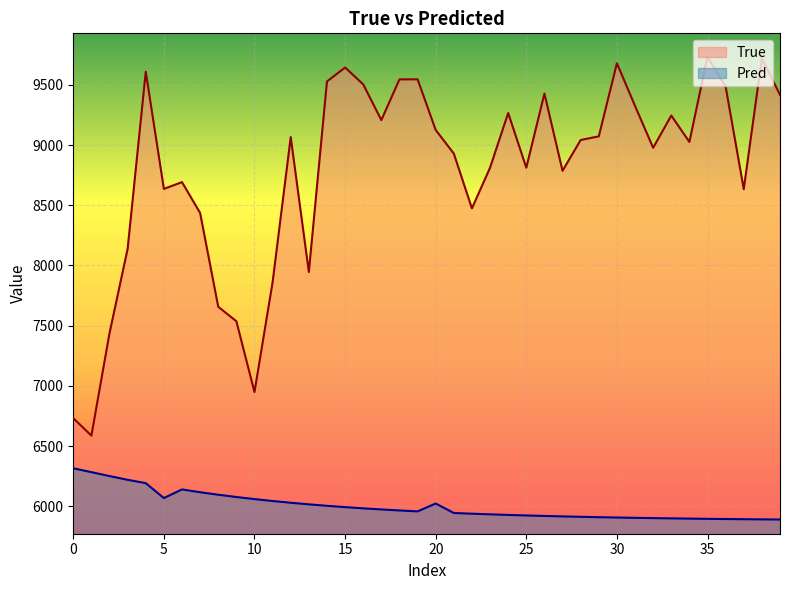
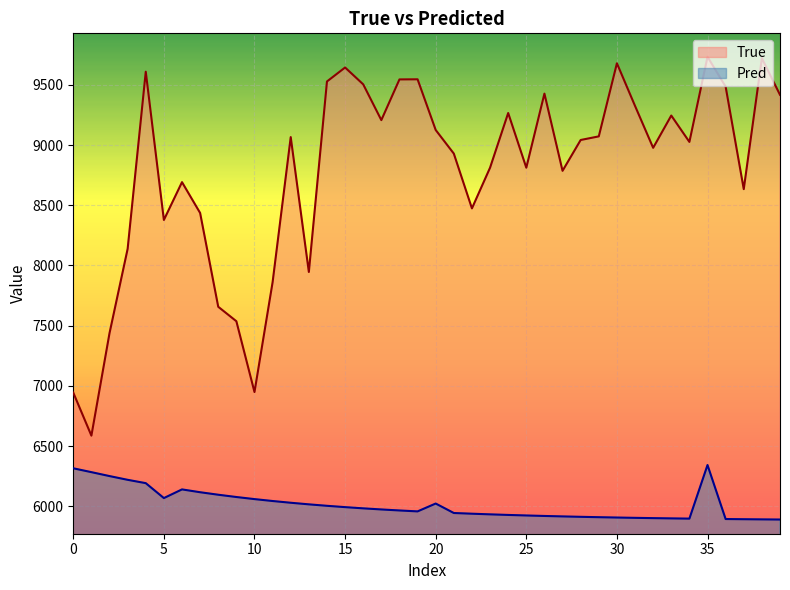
  {
    "True": {
-     "0": 6730,
-     "5": 8640,
+     "0": 6940,
+     "5": 8380,
      "10": 6950,
      "15": 9640,
      "20": 9130,
      "25": 8810,
      "30": 9680
    },
    "Pred": {
      "0": 6320,
      "5": 6070,
      "10": 6060,
      "15": 5990,
      "20": 6020,
      "25": 5920,
      "30": 5910,
-     "35": 5900
+     "35": 6340
    }
  }
